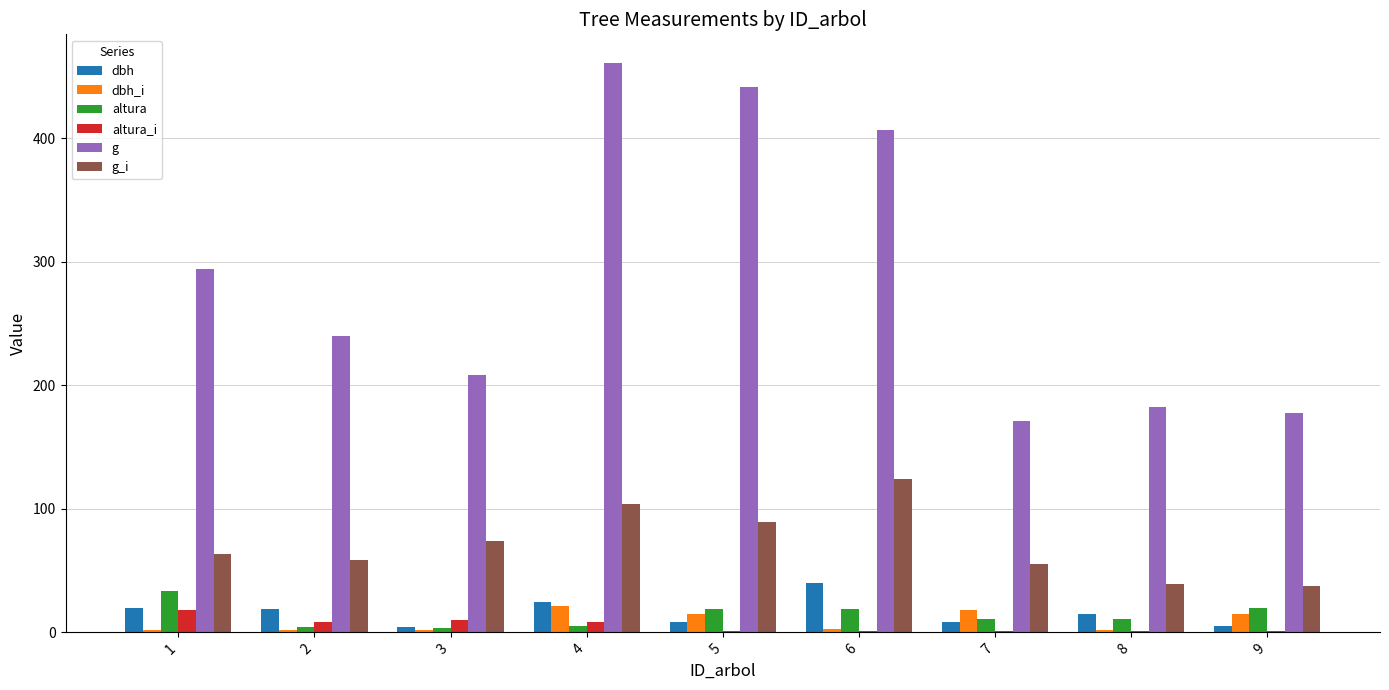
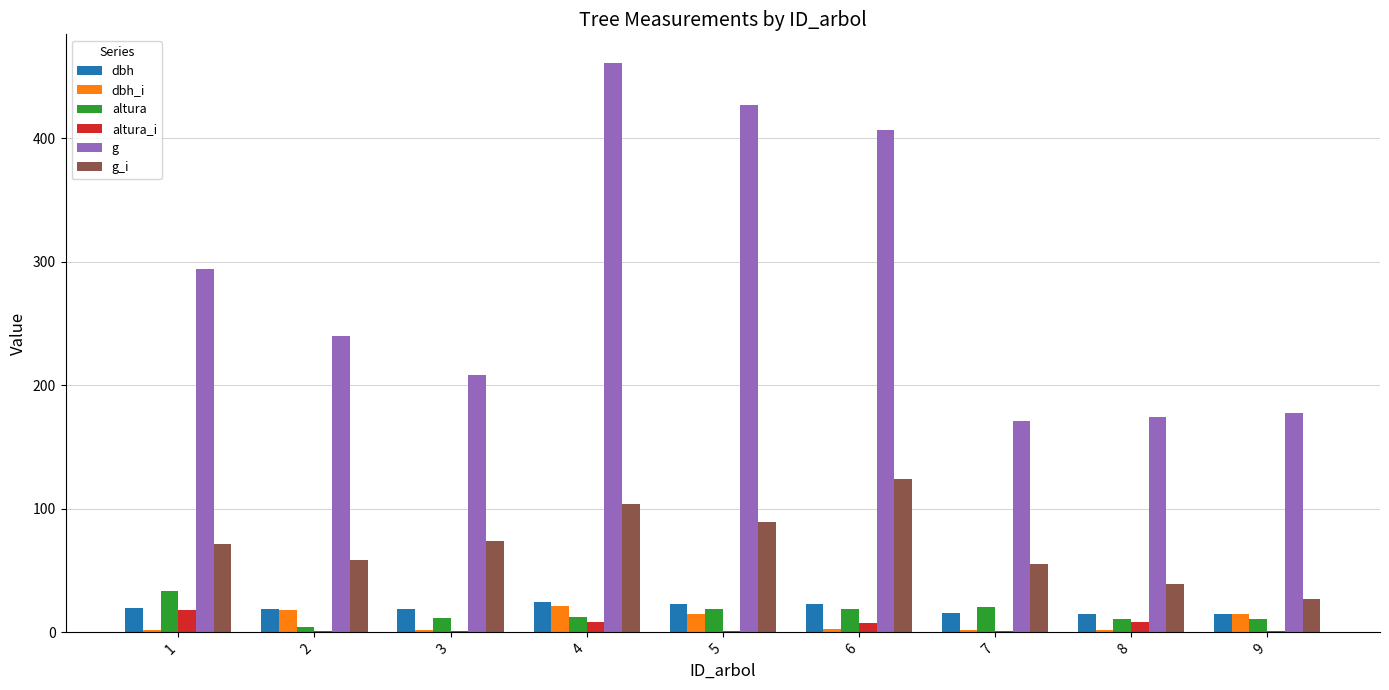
  {
    "dbh": {
      "1": 19,
      "2": 19,
-     "3": 4,
+     "3": 19,
      "4": 24,
-     "5": 8,
-     "6": 40,
-     "7": 9,
+     "5": 23,
+     "6": 23,
+     "7": 15,
      "8": 15,
-     "9": 5
+     "9": 15
    },
    "dbh_i": {
      "1": 2,
-     "2": 2,
+     "2": 18,
      "4": 21,
      "5": 15,
      "6": 2,
-     "7": 18,
+     "7": 2,
      "9": 15
    },
    "altura": {
      "1": 33,
      "2": 4,
-     "3": 3,
-     "4": 5,
+     "3": 11,
+     "4": 12,
      "5": 19,
      "6": 19,
-     "7": 11,
+     "7": 20,
      "8": 11,
-     "9": 19
+     "9": 11
    },
    "altura_i": {
      "1": 18,
-     "2": 9,
-     "3": 10,
+     "2": 1,
+     "3": 1,
      "4": 9,
-     "6": 1,
-     "8": 1
+     "6": 8,
+     "8": 9
    },
    "g": {
      "1": 294,
      "2": 240,
      "3": 208,
      "4": 461,
-     "5": 441,
+     "5": 427,
      "6": 407,
      "7": 171,
-     "8": 182,
+     "8": 174,
      "9": 178
    },
    "g_i": {
-     "1": 64,
+     "1": 72,
      "2": 59,
      "3": 74,
      "4": 104,
      "5": 89,
      "6": 124,
      "7": 55,
      "8": 39,
-     "9": 37
+     "9": 27
    }
  }
